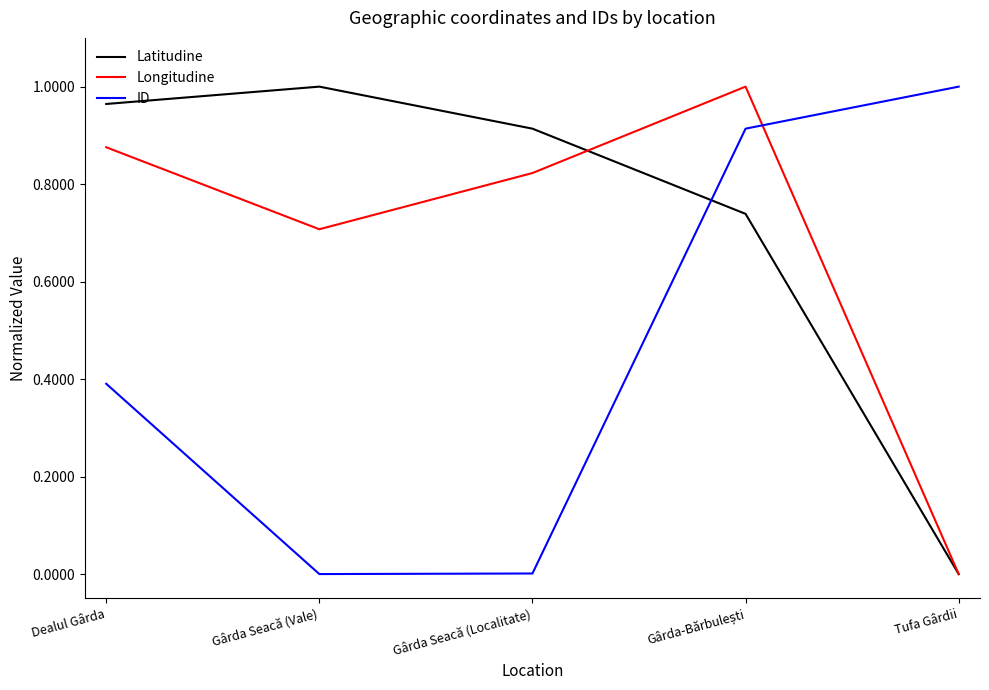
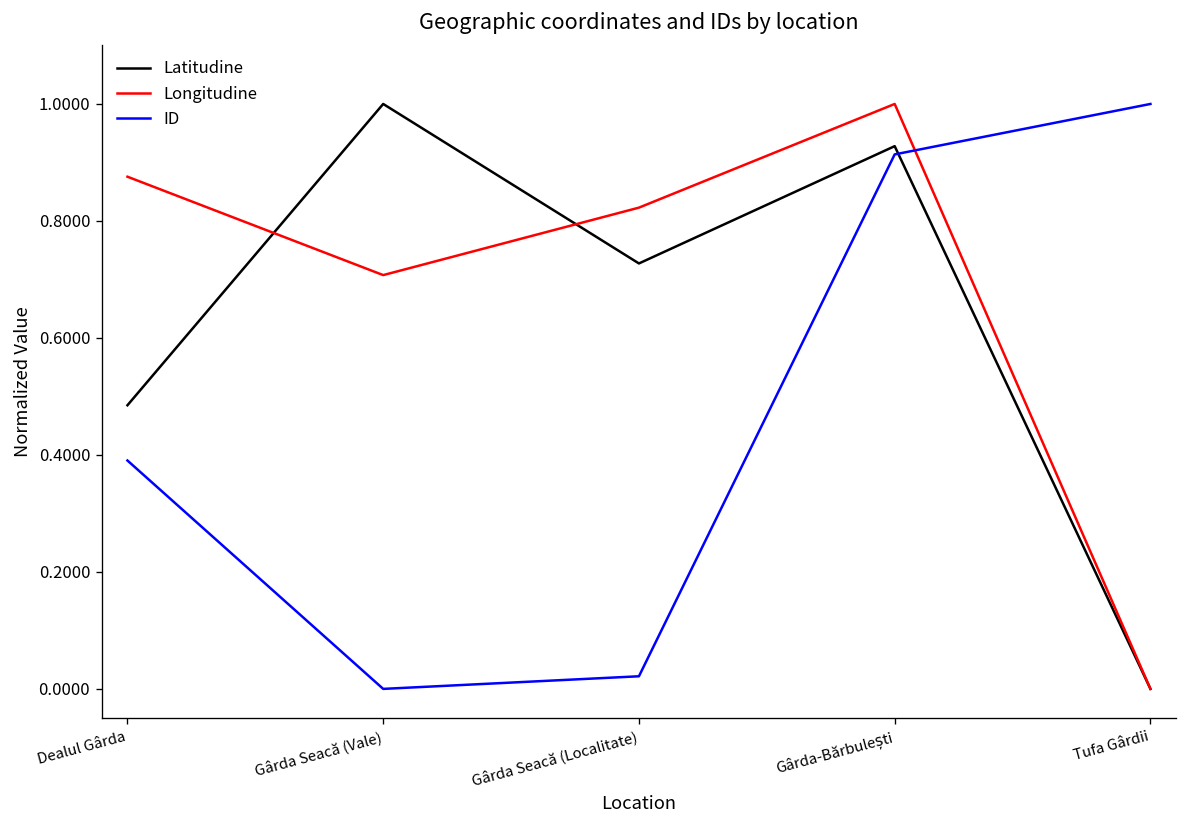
  {
    "Latitudine": {
-     "Dealul Gârda": 0.96,
+     "Dealul Gârda": 0.48,
      "Gârda Seacă (Vale)": 1.00,
-     "Gârda Seacă (Localitate)": 0.91,
-     "Gârda-Bărbulești": 0.74
+     "Gârda Seacă (Localitate)": 0.73,
+     "Gârda-Bărbulești": 0.93
    },
    "Longitudine": {
      "Dealul Gârda": 0.88,
      "Gârda Seacă (Vale)": 0.71,
      "Gârda Seacă (Localitate)": 0.82,
      "Gârda-Bărbulești": 1.00
    },
    "ID": {
      "Dealul Gârda": 0.39,
      "Gârda Seacă (Vale)": 0.00,
-     "Gârda Seacă (Localitate)": 0.00,
+     "Gârda Seacă (Localitate)": 0.02,
      "Gârda-Bărbulești": 0.91,
      "Tufa Gârdii": 1.00
    }
  }
